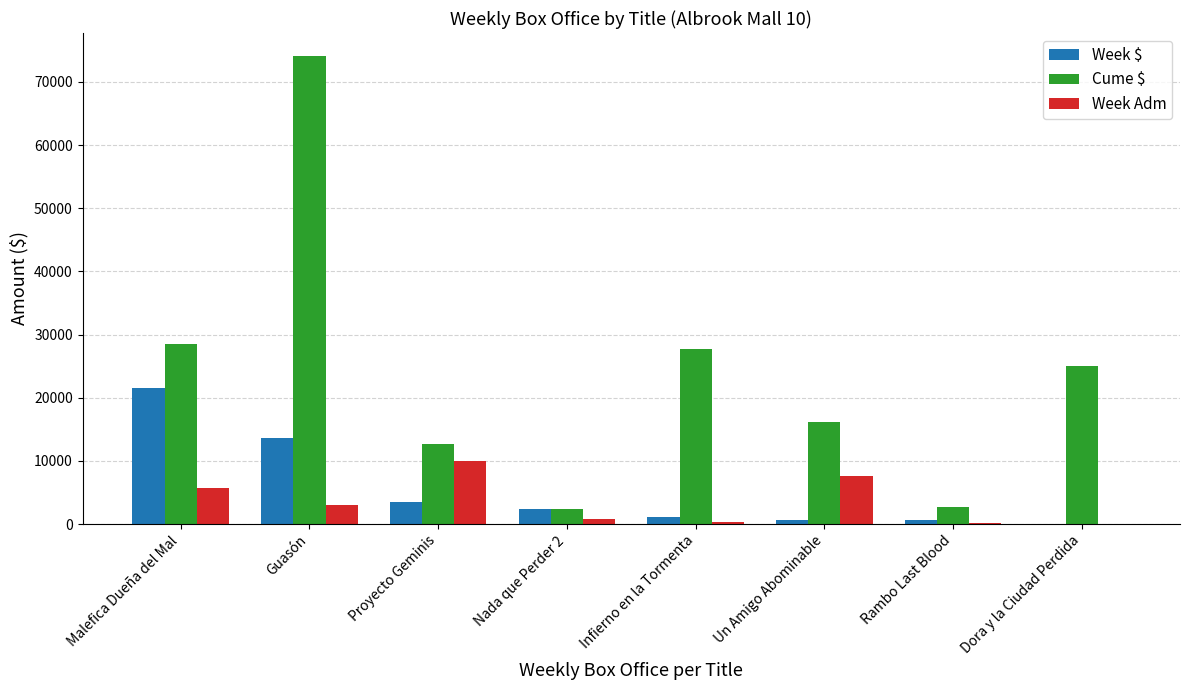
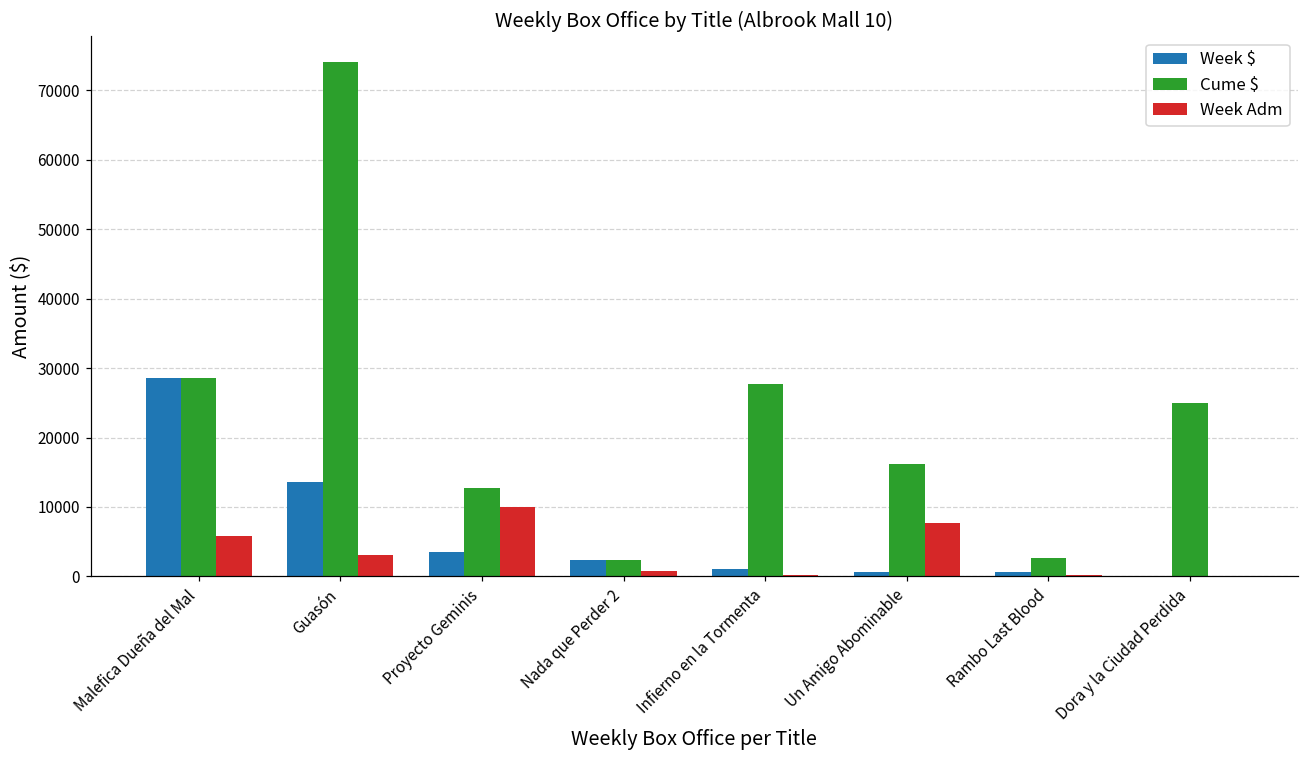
  {
    "Week $": {
-     "Malefica Dueña del Mal": 22000,
+     "Malefica Dueña del Mal": 29000,
      "Guasón": 14000,
      "Proyecto Geminis": 3000,
      "Nada que Perder 2": 2000,
      "Infierno en la Tormenta": 1000,
      "Un Amigo Abominable": 1000,
      "Rambo Last Blood": 1000
    },
    "Cume $": {
      "Malefica Dueña del Mal": 29000,
      "Guasón": 74000,
      "Proyecto Geminis": 13000,
      "Nada que Perder 2": 2000,
      "Infierno en la Tormenta": 28000,
      "Un Amigo Abominable": 16000,
      "Rambo Last Blood": 3000,
      "Dora y la Ciudad Perdida": 25000
    },
    "Week Adm": {
      "Malefica Dueña del Mal": 6000,
      "Guasón": 3000,
      "Proyecto Geminis": 10000,
      "Nada que Perder 2": 1000,
      "Un Amigo Abominable": 8000
    }
  }
